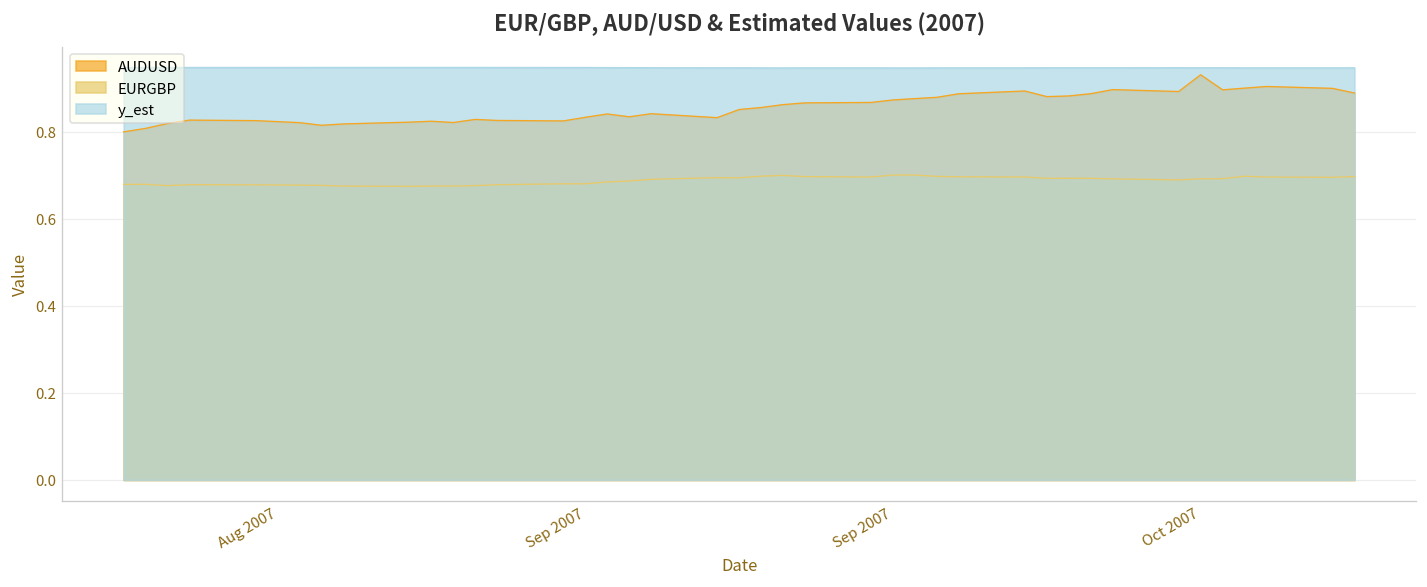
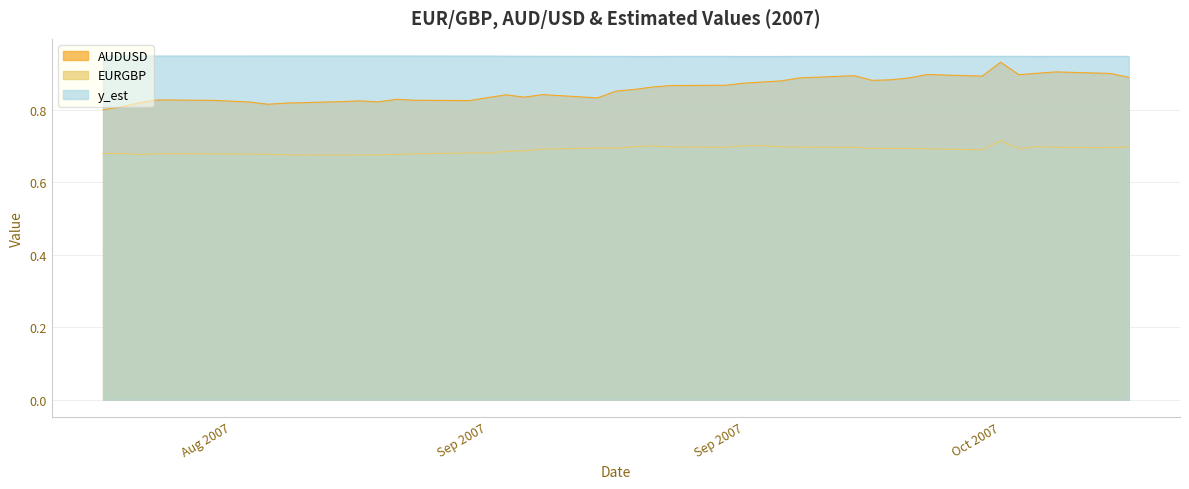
  {
    "AUDUSD": {
      "Oct 2007": 0.93
    },
    "EURGBP": {
-     "Oct 2007": 0.69
+     "Oct 2007": 0.71
    },
    "y_est": {
      "Oct 2007": 0.95
    }
  }
